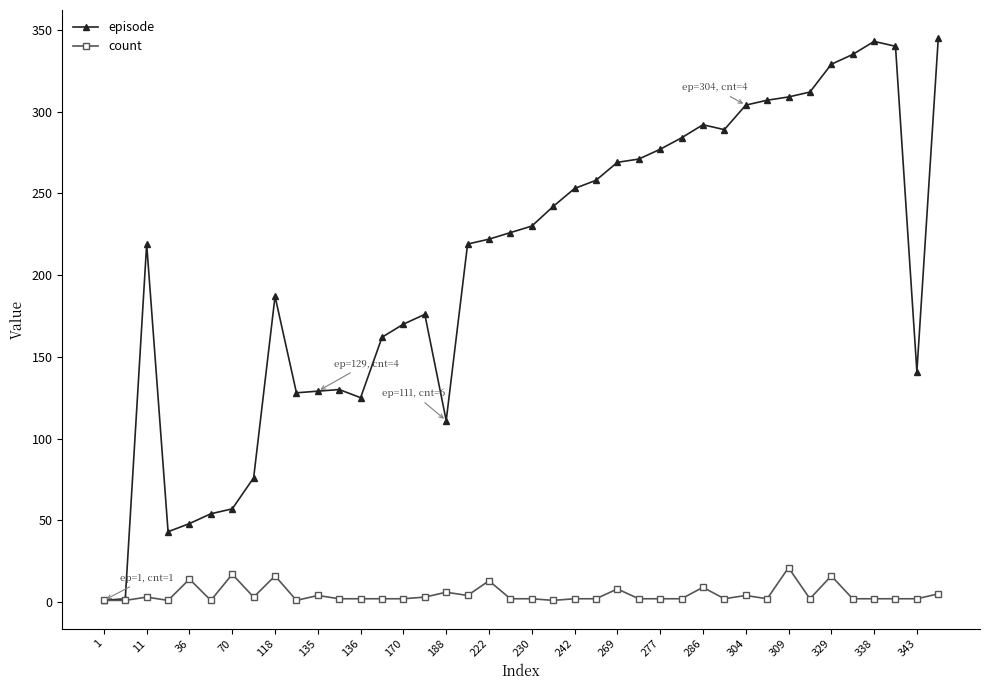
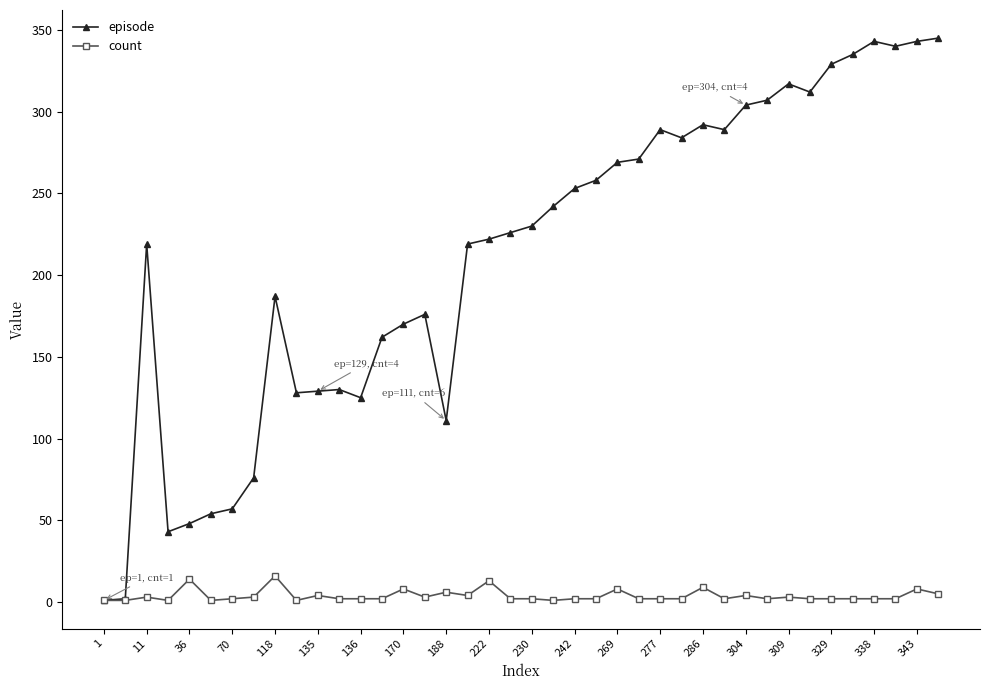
  {
    "episode": {
      "11": 219,
      "70": 57,
      "118": 187,
      "135": 129,
      "136": 125,
      "170": 170,
      "222": 222,
      "230": 230,
      "242": 253,
      "269": 269,
-     "277": 277,
+     "277": 289,
      "286": 292,
-     "309": 309,
+     "309": 317,
      "329": 329,
      "338": 343,
-     "343": 141
+     "343": 343
    },
    "count": {
-     "70": 17,
+     "70": 2,
      "118": 16,
      "135": 4,
      "136": 2,
-     "170": 2,
+     "170": 8,
      "188": 6,
      "222": 13,
      "230": 2,
      "242": 2,
      "269": 8,
      "277": 2,
      "286": 9,
      "304": 4,
-     "309": 21,
-     "329": 16,
+     "309": 3,
+     "329": 2,
      "338": 2,
-     "343": 2
+     "343": 8
    }
  }
